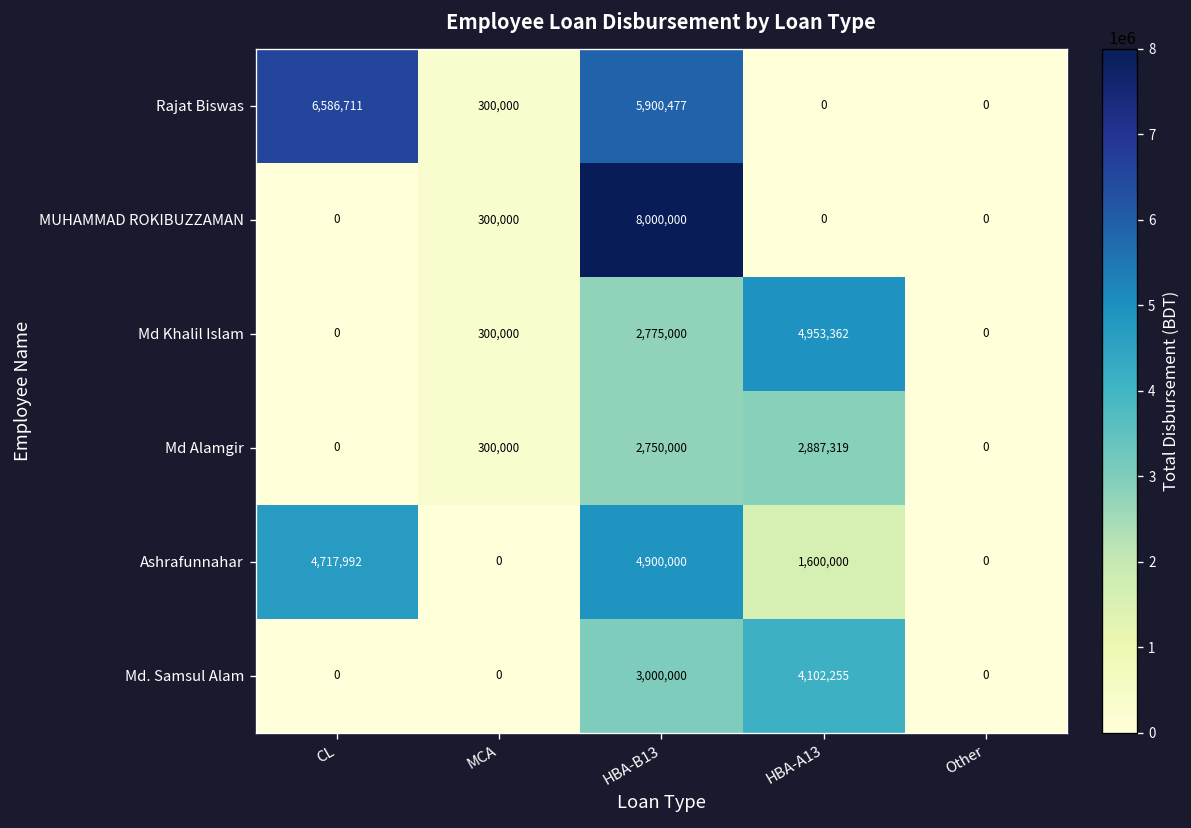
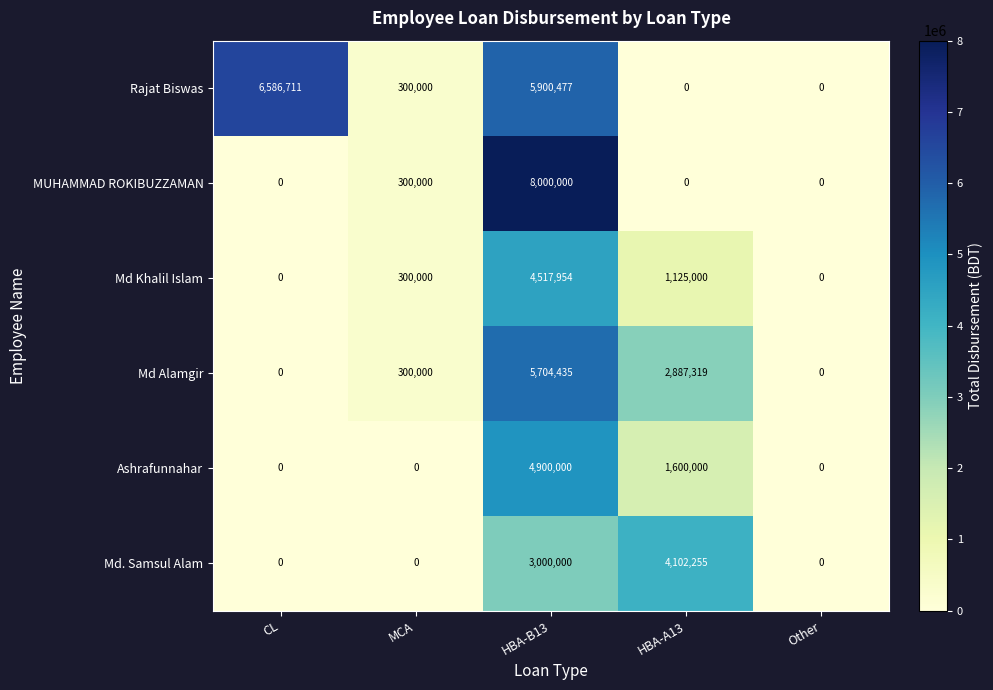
  {
    "Rajat Biswas": {
      "CL": "6,586,711",
      "MCA": "300,000",
      "HBA-B13": "5,900,477",
      "HBA-A13": "0",
      "Other": "0"
    },
    "MUHAMMAD ROKIBUZZAMAN": {
      "CL": "0",
      "MCA": "300,000",
      "HBA-B13": "8,000,000",
      "HBA-A13": "0",
      "Other": "0"
    },
    "Md Khalil Islam": {
      "CL": "0",
      "MCA": "300,000",
-     "HBA-B13": "2,775,000",
-     "HBA-A13": "4,953,362",
+     "HBA-B13": "4,517,954",
+     "HBA-A13": "1,125,000",
      "Other": "0"
    },
    "Md Alamgir": {
      "CL": "0",
      "MCA": "300,000",
-     "HBA-B13": "2,750,000",
+     "HBA-B13": "5,704,435",
      "HBA-A13": "2,887,319",
      "Other": "0"
    },
    "Ashrafunnahar": {
-     "CL": "4,717,992",
+     "CL": "0",
      "MCA": "0",
      "HBA-B13": "4,900,000",
      "HBA-A13": "1,600,000",
      "Other": "0"
    },
    "Md. Samsul Alam": {
      "CL": "0",
      "MCA": "0",
      "HBA-B13": "3,000,000",
      "HBA-A13": "4,102,255",
      "Other": "0"
    }
  }
